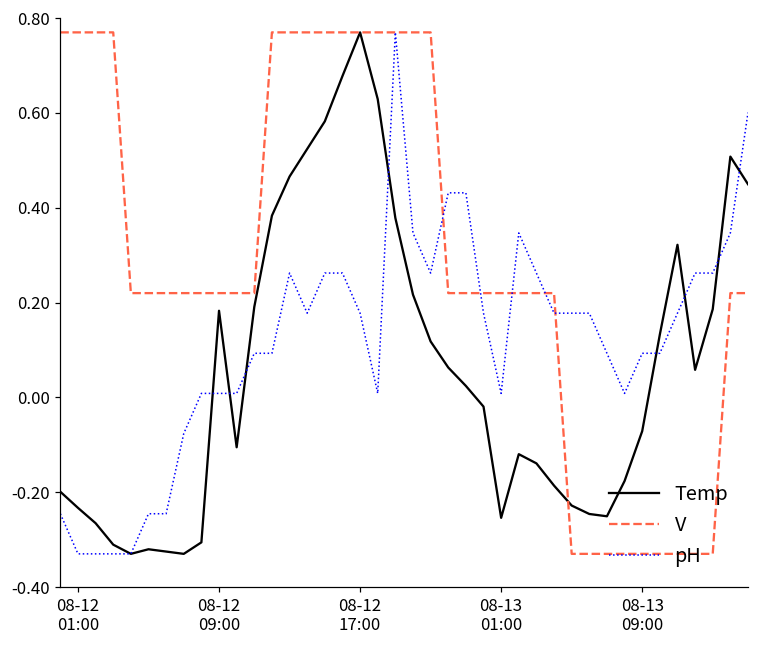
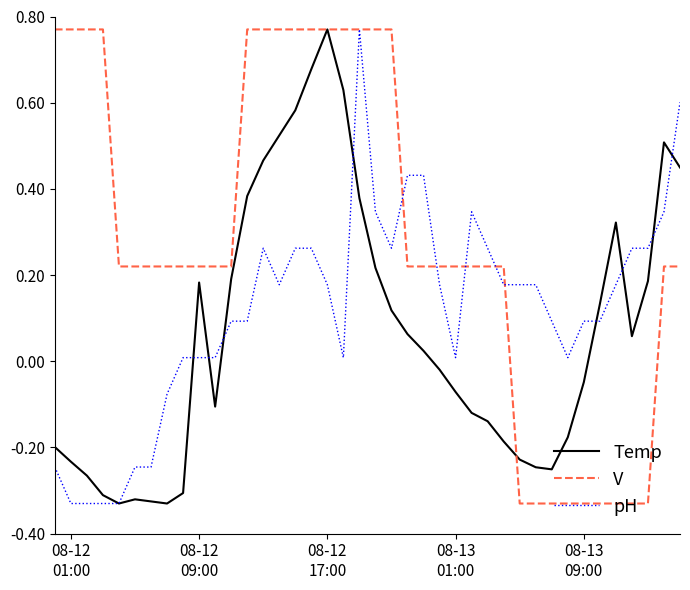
  {
    "Temp": {
      "08-12 01:00": -0.23,
      "08-12 09:00": 0.18,
-     "08-13 01:00": -0.25,
-     "08-13 09:00": -0.07
+     "08-13 01:00": -0.07,
+     "08-13 09:00": -0.05
    },
    "V": {
      "08-12 01:00": 0.77,
      "08-12 09:00": 0.22,
      "08-13 01:00": 0.22,
      "08-13 09:00": -0.33
    },
    "pH": {
      "08-12 01:00": -0.33,
      "08-12 09:00": 0.01,
      "08-12 17:00": 0.18,
      "08-13 01:00": 0.01,
      "08-13 09:00": 0.09
    }
  }
